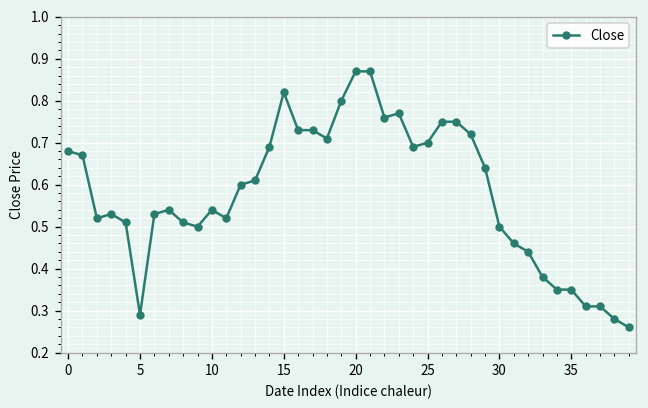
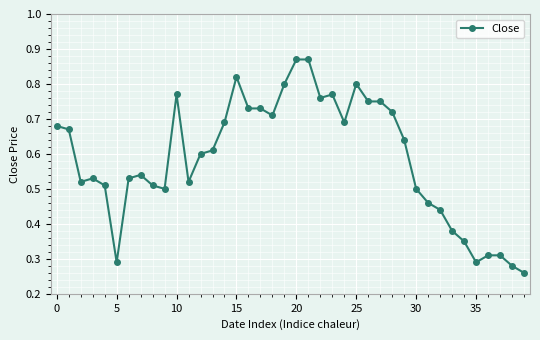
  {
    "0": 0.68,
    "5": 0.29,
-   "10": 0.54,
+   "10": 0.77,
    "15": 0.82,
    "20": 0.87,
-   "25": 0.7,
+   "25": 0.8,
    "30": 0.50,
-   "35": 0.35
+   "35": 0.29
  }
